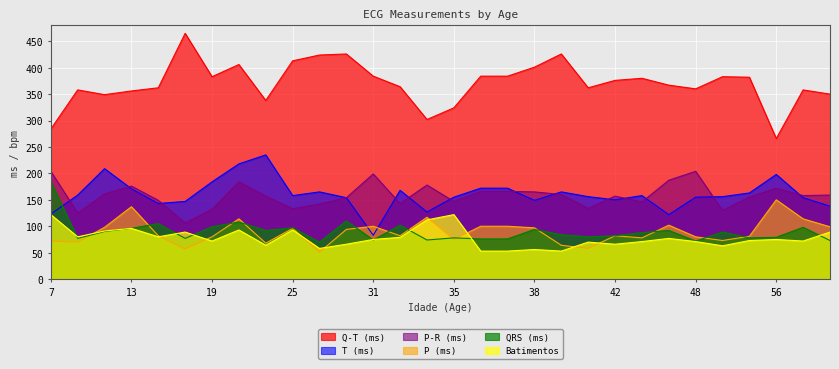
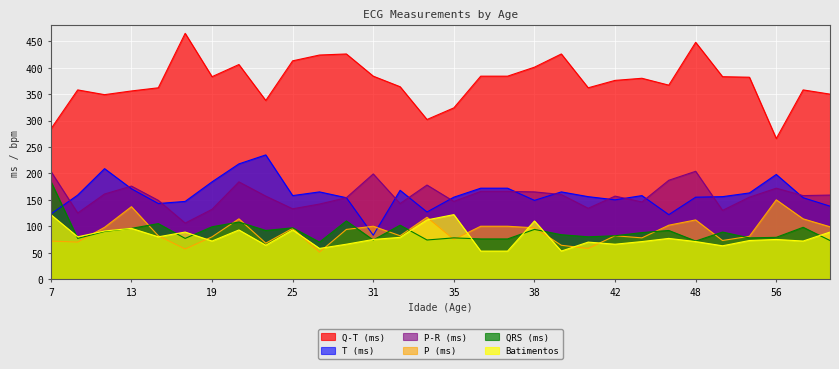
  {
    "Q-T (ms)": {
      "31": 380,
      "35": 320,
      "38": 400,
      "42": 380,
-     "48": 360,
+     "48": 450,
      "56": 270
    },
    "T (ms)": {
      "31": 80,
      "35": 160,
      "38": 150,
      "42": 150,
      "48": 160,
      "56": 200
    },
    "P-R (ms)": {
      "31": 200,
      "35": 150,
      "38": 170,
      "42": 160,
      "48": 200,
      "56": 170
    },
    "P (ms)": {
      "31": 100,
-     "48": 80,
+     "48": 110,
      "56": 150
    },
    "Batimentos": {
      "35": 120,
-     "38": 60,
+     "38": 110,
      "42": 70
    }
  }
